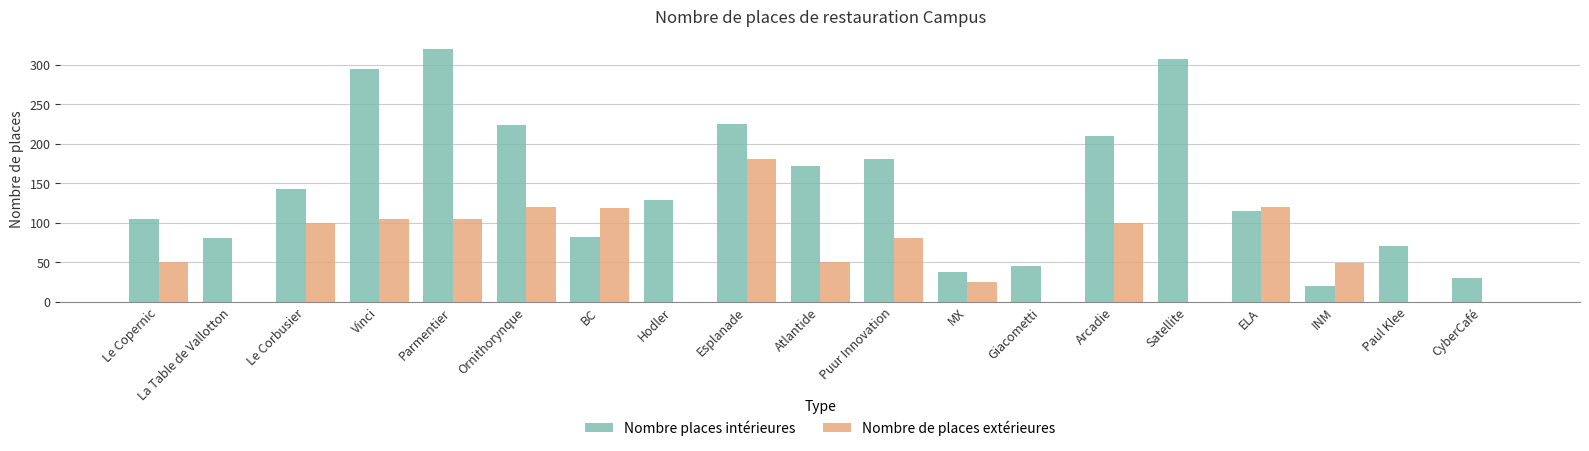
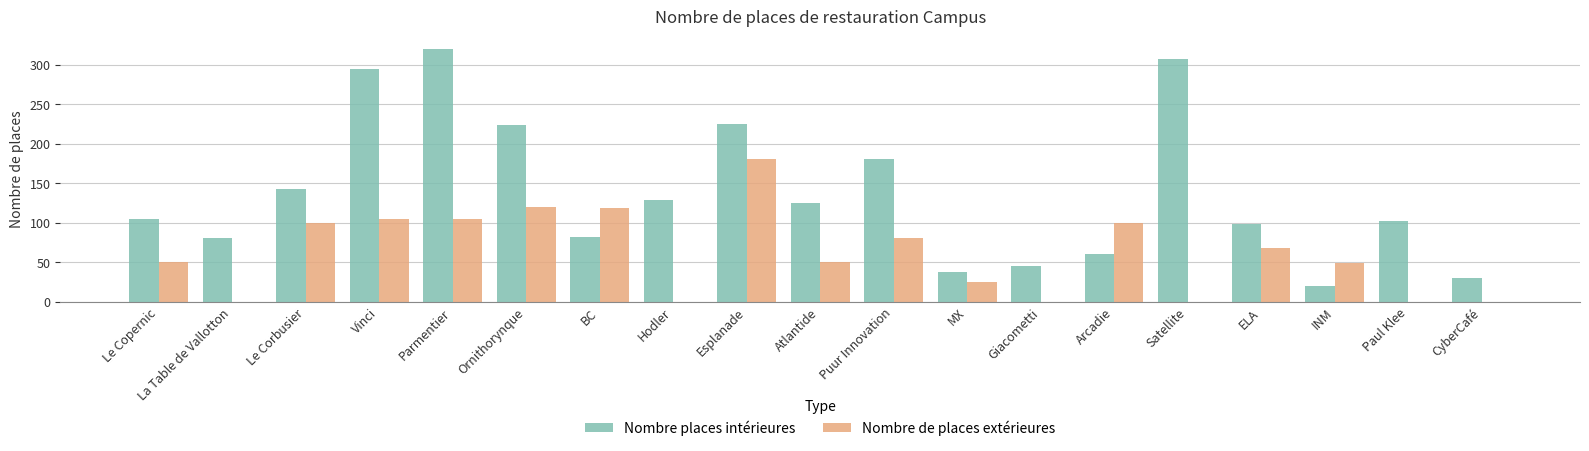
  {
    "Nombre places intérieures": {
      "Le Copernic": 110,
      "La Table de Vallotton": 80,
      "Le Corbusier": 140,
      "Vinci": 300,
      "Parmentier": 320,
      "Ornithorynque": 220,
      "BC": 80,
      "Hodler": 130,
      "Esplanade": 230,
-     "Atlantide": 170,
+     "Atlantide": 130,
      "Puur Innovation": 180,
      "MX": 40,
      "Giacometti": 50,
-     "Arcadie": 210,
+     "Arcadie": 60,
      "Satellite": 310,
-     "ELA": 120,
+     "ELA": 100,
      "INM": 20,
-     "Paul Klee": 70,
+     "Paul Klee": 100,
      "CyberCafé": 30
    },
    "Nombre de places extérieures": {
      "Le Copernic": 50,
      "La Table de Vallotton": 0,
      "Le Corbusier": 100,
      "Vinci": 100,
      "Parmentier": 100,
      "Ornithorynque": 120,
      "BC": 120,
      "Hodler": 0,
      "Esplanade": 180,
      "Atlantide": 50,
      "Puur Innovation": 80,
      "MX": 30,
      "Giacometti": 0,
      "Arcadie": 100,
      "Satellite": 0,
-     "ELA": 120,
+     "ELA": 70,
      "INM": 50,
      "Paul Klee": 0,
      "CyberCafé": 0
    }
  }
